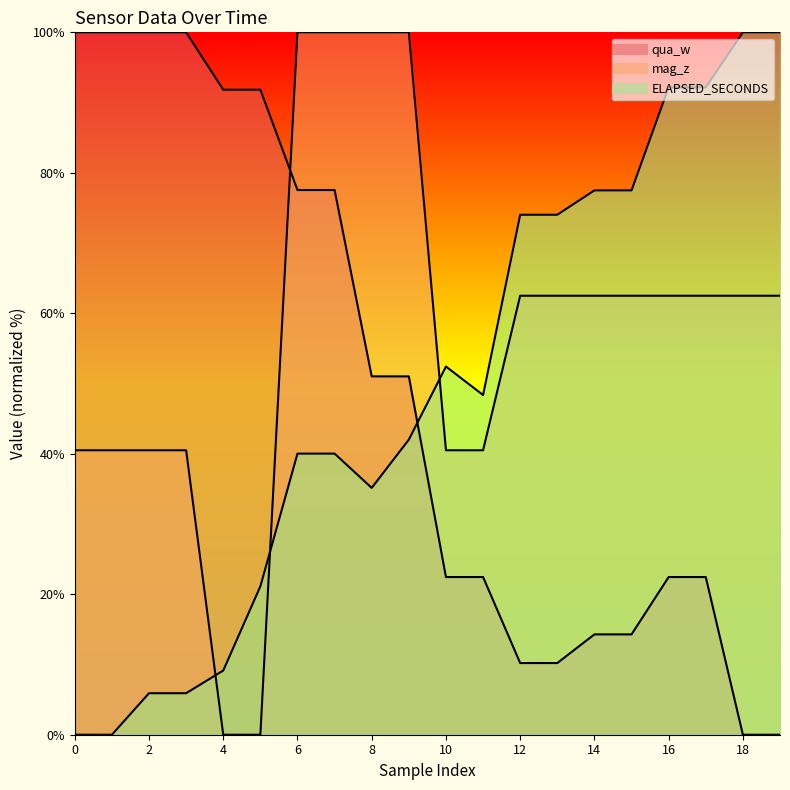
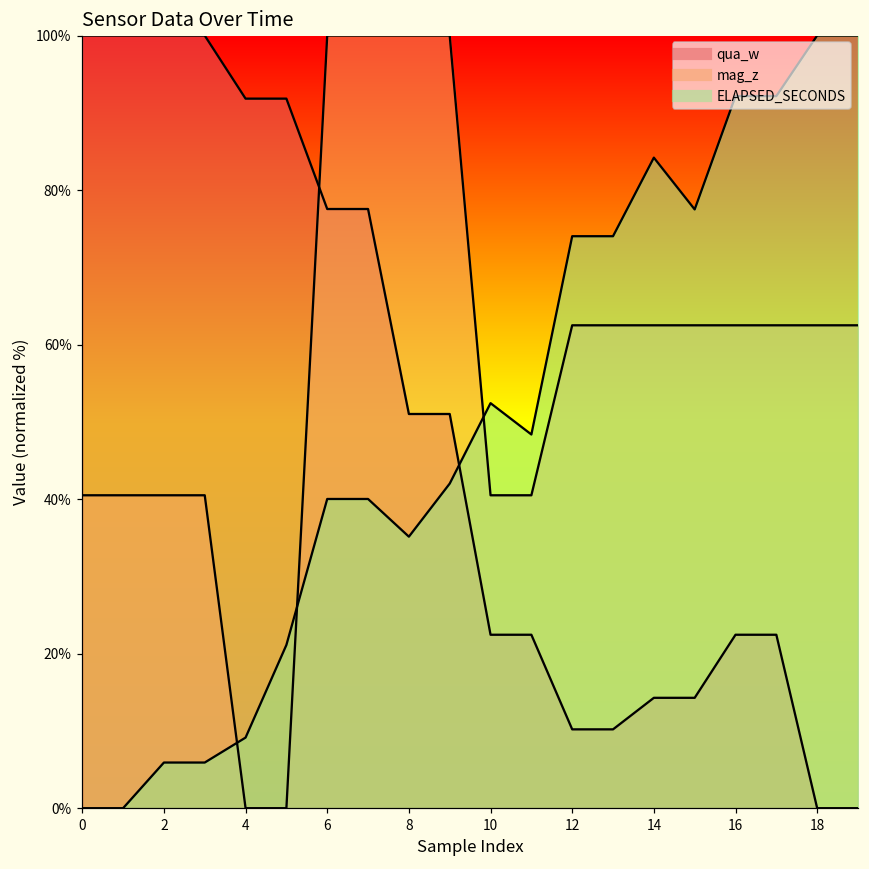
  {
    "ELAPSED_SECONDS": {
      "0": "0%",
      "2": "6%",
      "4": "9%",
      "6": "40%",
      "8": "35%",
      "10": "52%",
      "12": "74%",
-     "14": "77%",
+     "14": "84%",
      "18": "100%"
    }
  }
